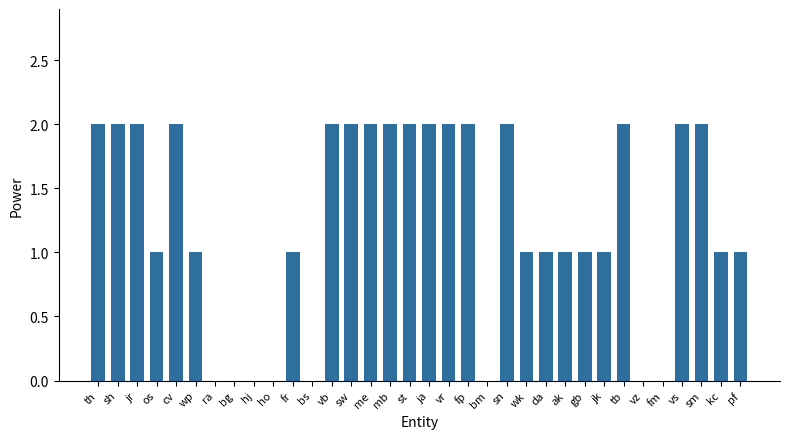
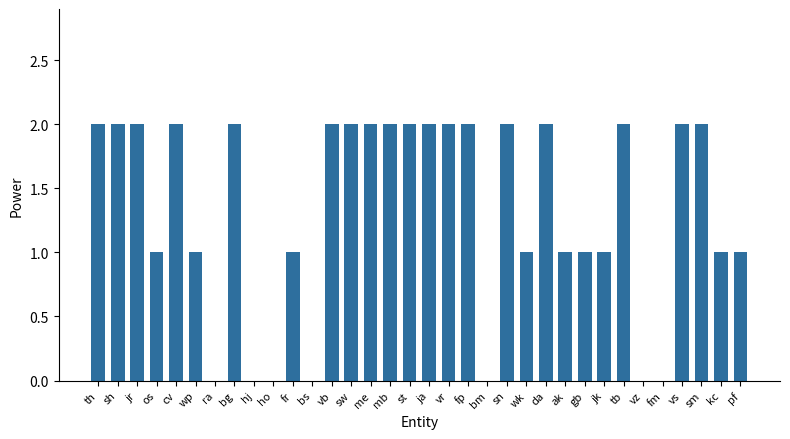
  {
    "th": 2,
    "sh": 2,
    "jr": 2,
    "os": 1,
    "cv": 2,
    "wp": 1,
    "ra": 0,
-   "bg": 0,
+   "bg": 2,
    "hj": 0,
    "ho": 0,
    "fr": 1,
    "bs": 0,
    "vb": 2,
    "sw": 2,
    "me": 2,
    "mb": 2,
    "st": 2,
    "ja": 2,
    "vr": 2,
    "fp": 2,
    "bm": 0,
    "sn": 2,
    "wk": 1,
-   "da": 1,
+   "da": 2,
    "ak": 1,
    "gb": 1,
    "jk": 1,
    "tb": 2,
    "vz": 0,
    "fm": 0,
    "vs": 2,
    "sm": 2,
    "kc": 1,
    "pf": 1
  }
